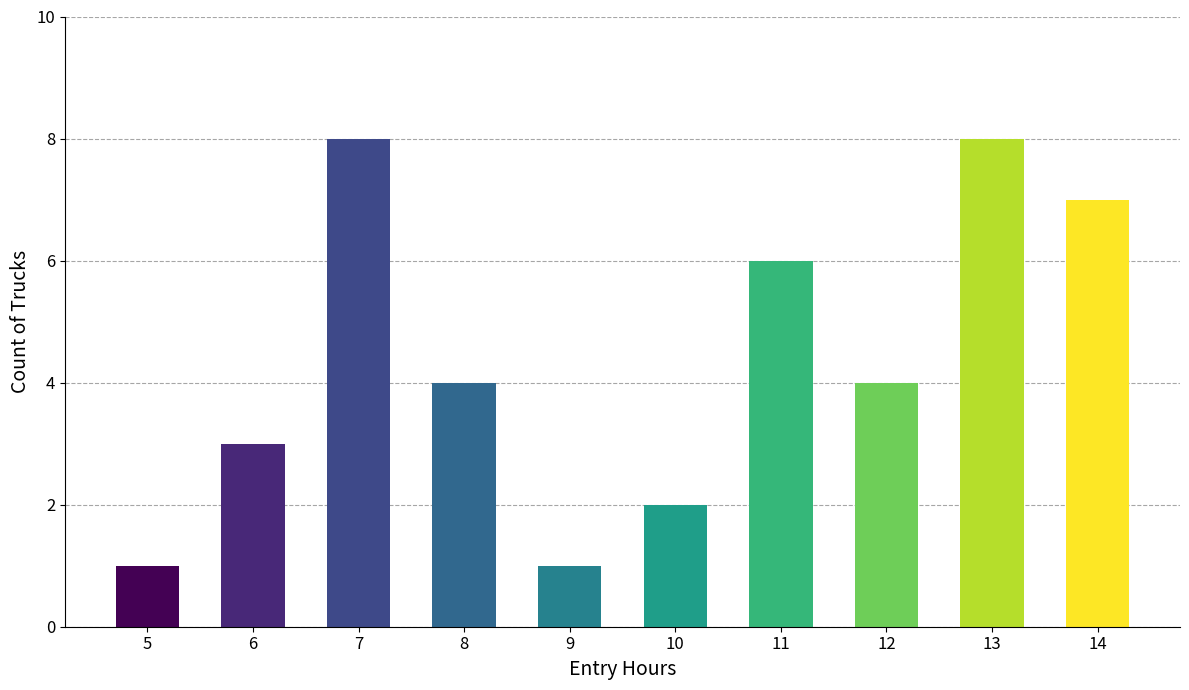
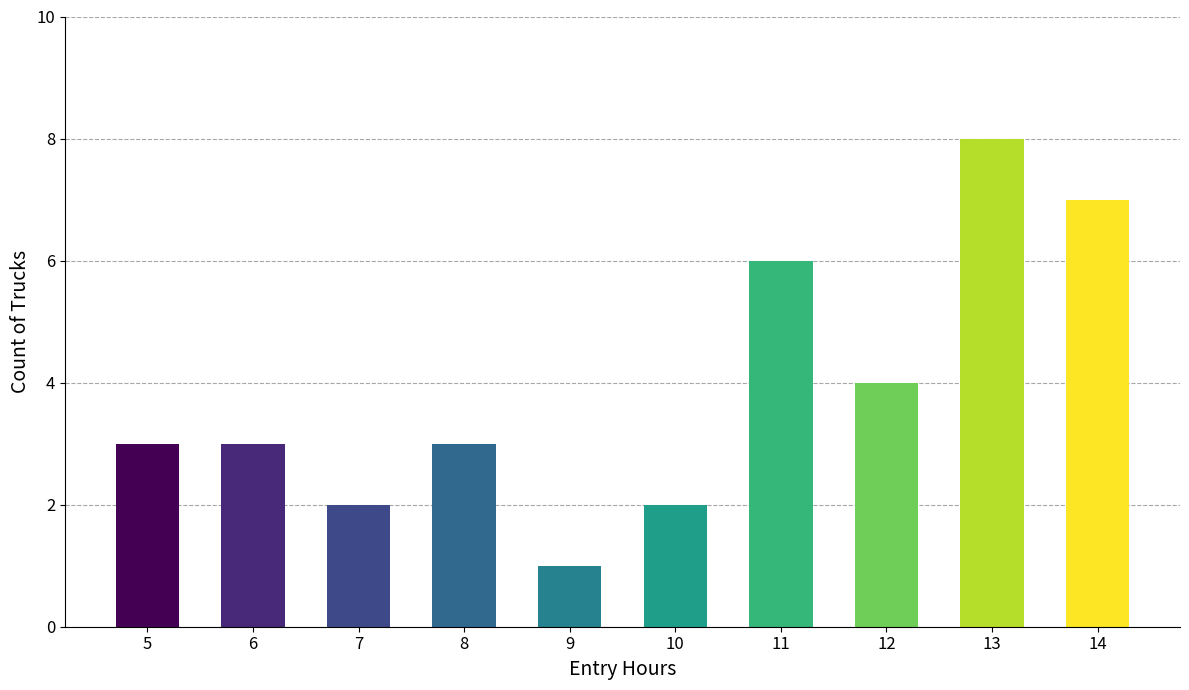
  {
-   "5": 1,
+   "5": 3,
    "6": 3,
-   "7": 8,
-   "8": 4,
+   "7": 2,
+   "8": 3,
    "9": 1,
    "10": 2,
    "11": 6,
    "12": 4,
    "13": 8,
    "14": 7
  }
